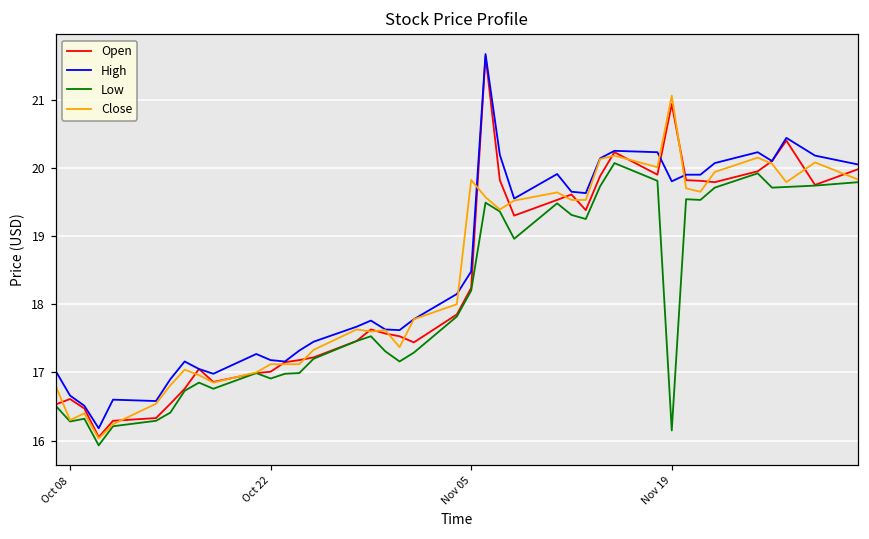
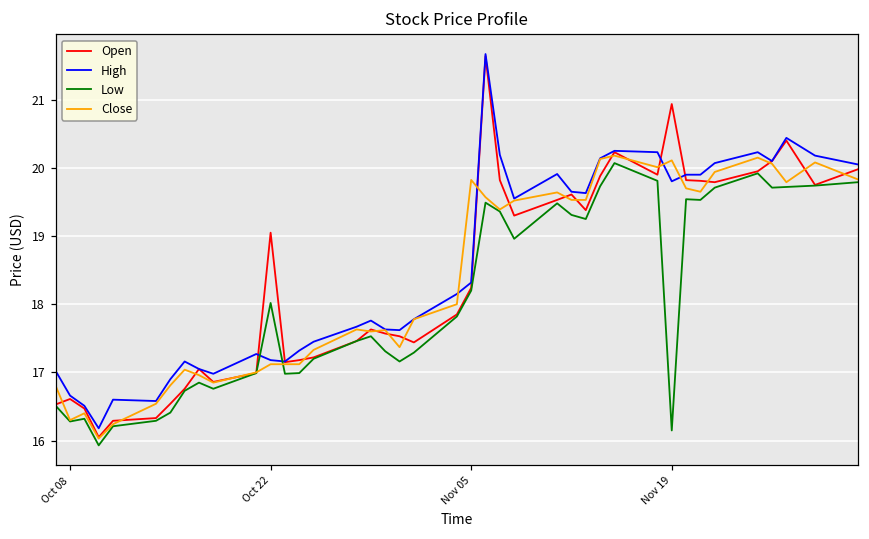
  {
    "Open": {
      "Oct 08": 16.6,
-     "Oct 22": 17.0,
+     "Oct 22": 19.0,
      "Nov 19": 20.9
    },
    "High": {
      "Oct 08": 16.7,
      "Oct 22": 17.2,
-     "Nov 05": 18.5,
+     "Nov 05": 18.3,
      "Nov 19": 19.8
    },
    "Low": {
-     "Oct 22": 16.9,
+     "Oct 22": 18.0,
      "Nov 19": 16.1
    },
    "Close": {
      "Oct 22": 17.1,
      "Nov 05": 19.8,
-     "Nov 19": 21.1
+     "Nov 19": 20.1
    }
  }
